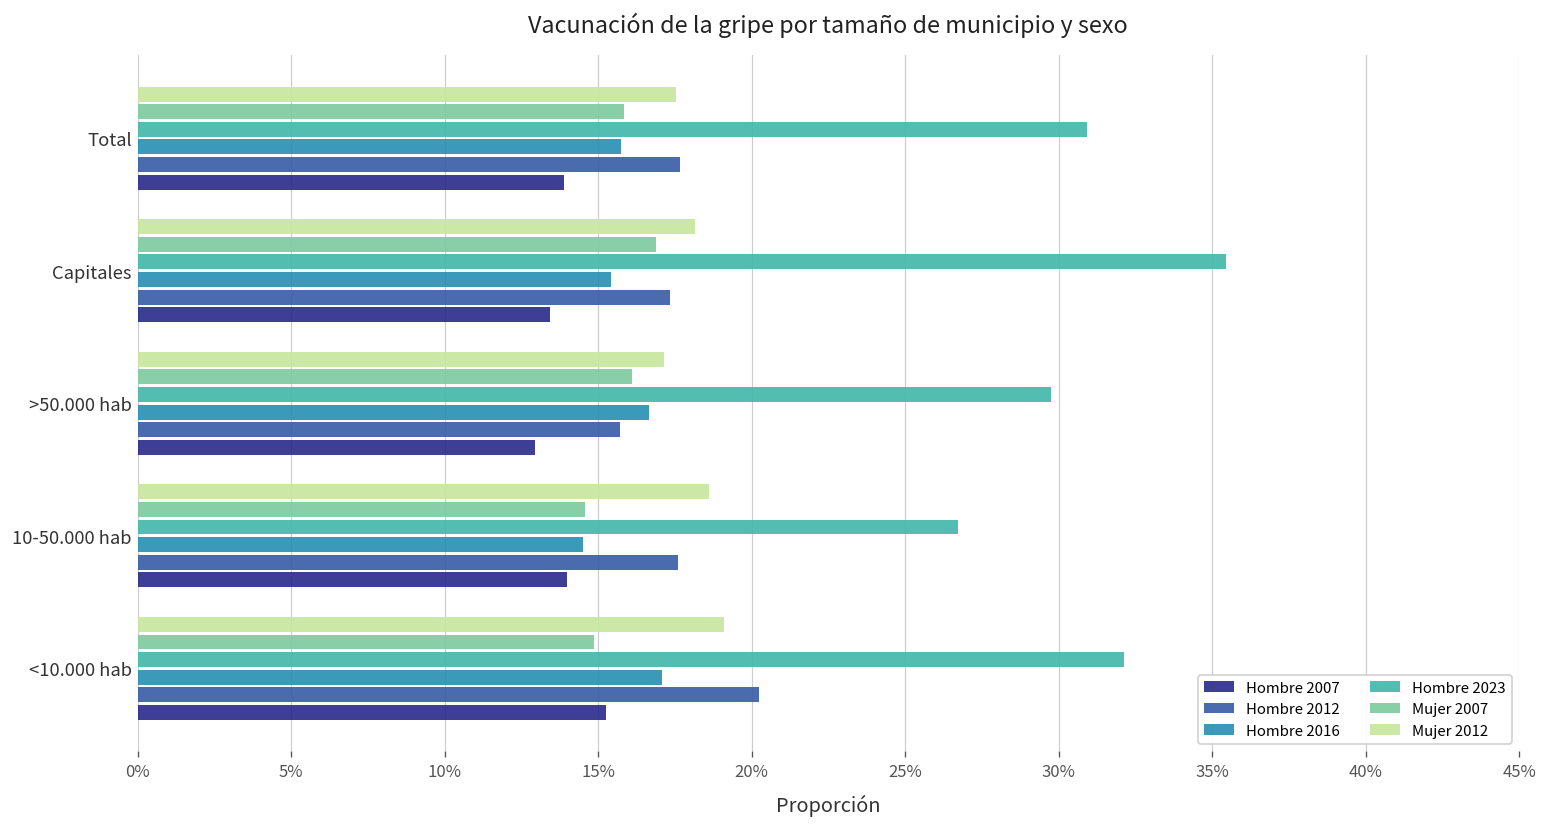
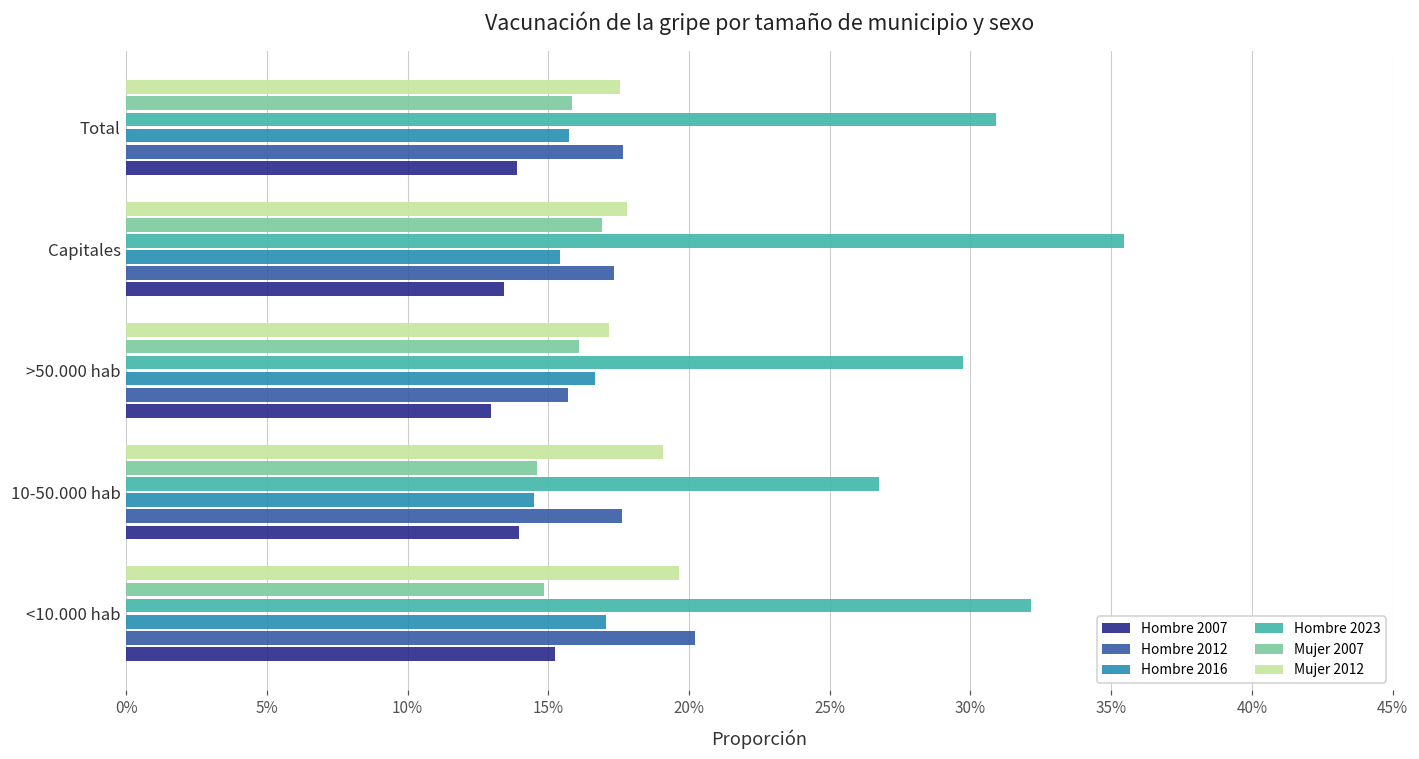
  {
    "Mujer 2007": {
      "Total": "15.9%",
      "Capitales": "16.9%",
      ">50.000 hab": "16.1%",
      "10-50.000 hab": "14.6%",
      "<10.000 hab": "14.9%"
    },
    "Mujer 2012": {
      "Total": "17.6%",
-     "Capitales": "18.2%",
+     "Capitales": "17.8%",
      ">50.000 hab": "17.2%",
-     "10-50.000 hab": "18.6%",
-     "<10.000 hab": "19.1%"
+     "10-50.000 hab": "19.1%",
+     "<10.000 hab": "19.6%"
    }
  }
